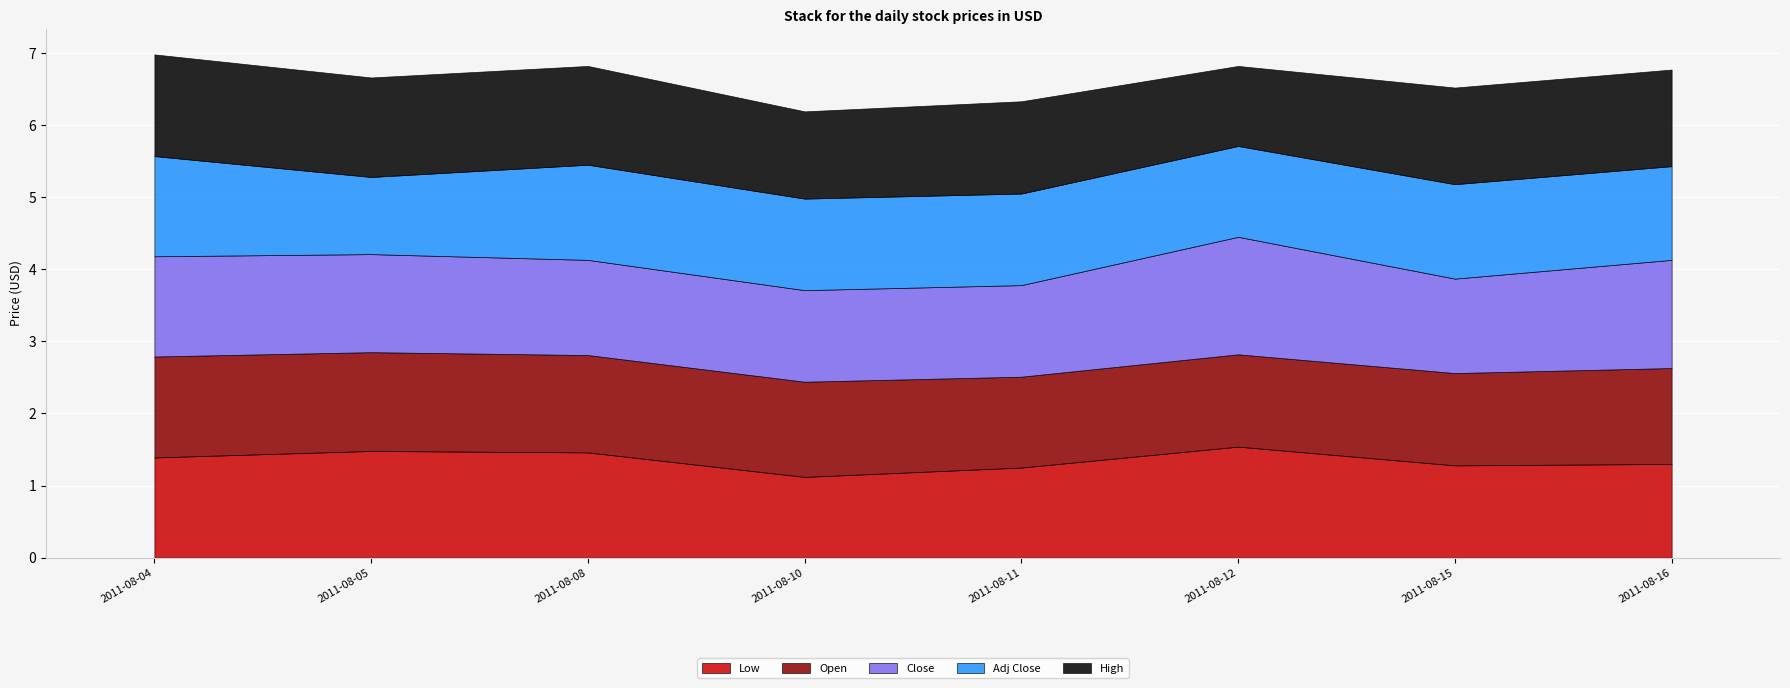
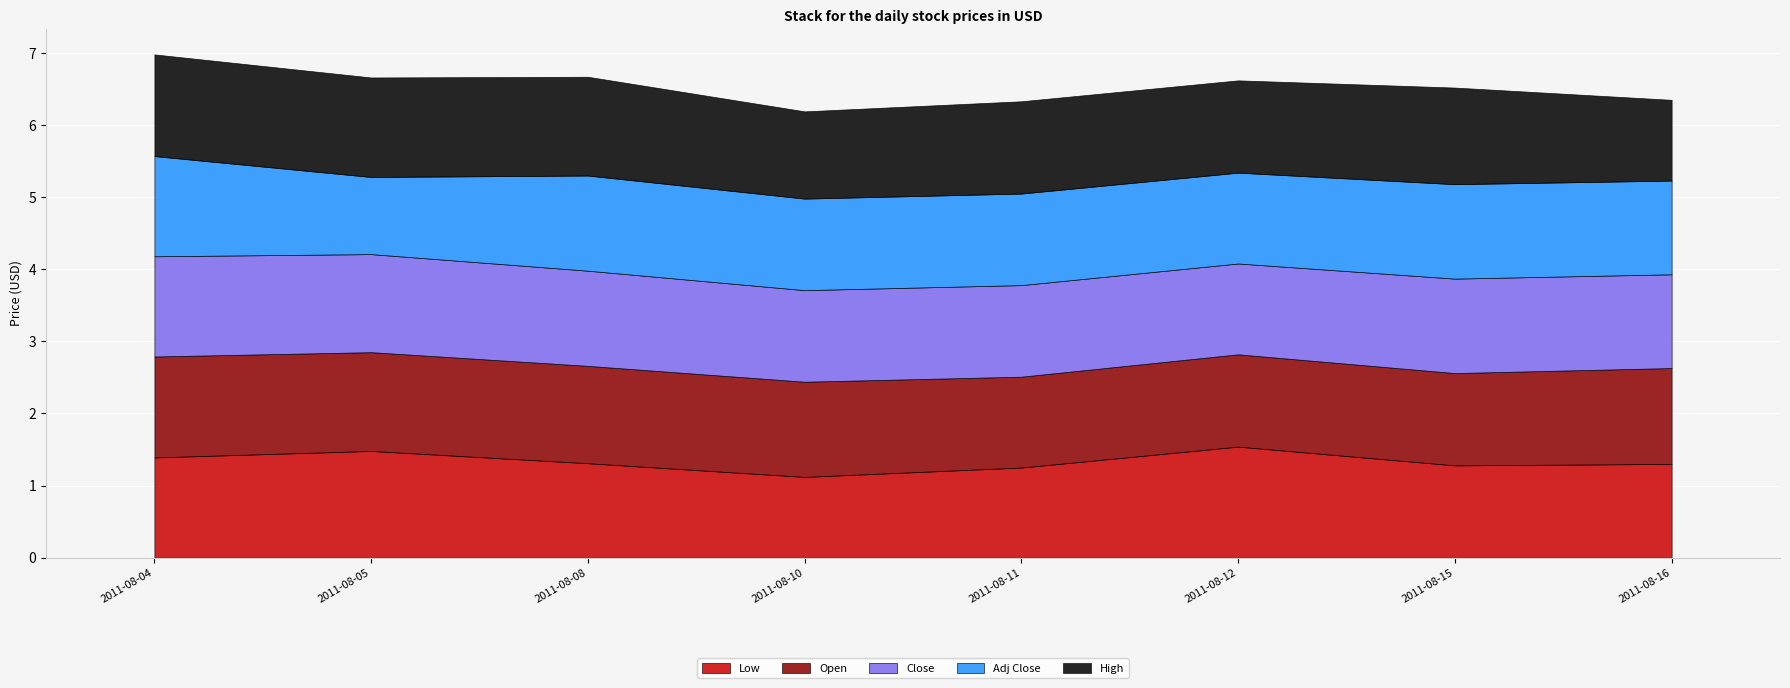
  {
    "Low": {
      "2011-08-04": 1.4,
      "2011-08-05": 1.5,
-     "2011-08-08": 1.5,
+     "2011-08-08": 1.3,
      "2011-08-10": 1.1,
      "2011-08-11": 1.3,
      "2011-08-12": 1.5,
      "2011-08-15": 1.3,
      "2011-08-16": 1.3
    },
    "Open": {
      "2011-08-04": 1.4,
      "2011-08-05": 1.4,
      "2011-08-08": 1.4,
      "2011-08-10": 1.3,
      "2011-08-11": 1.3,
      "2011-08-12": 1.3,
      "2011-08-15": 1.3,
      "2011-08-16": 1.3
    },
    "Close": {
      "2011-08-04": 1.4,
      "2011-08-05": 1.4,
      "2011-08-08": 1.3,
      "2011-08-10": 1.3,
      "2011-08-11": 1.3,
-     "2011-08-12": 1.6,
+     "2011-08-12": 1.3,
      "2011-08-15": 1.3,
-     "2011-08-16": 1.5
+     "2011-08-16": 1.3
    },
    "Adj Close": {
      "2011-08-04": 1.4,
      "2011-08-05": 1.1,
      "2011-08-08": 1.3,
      "2011-08-10": 1.3,
      "2011-08-11": 1.3,
      "2011-08-12": 1.3,
      "2011-08-15": 1.3,
      "2011-08-16": 1.3
    },
    "High": {
      "2011-08-04": 1.4,
      "2011-08-05": 1.4,
      "2011-08-08": 1.4,
      "2011-08-10": 1.2,
      "2011-08-11": 1.3,
-     "2011-08-12": 1.1,
+     "2011-08-12": 1.3,
      "2011-08-15": 1.3,
-     "2011-08-16": 1.3
+     "2011-08-16": 1.1
    }
  }
